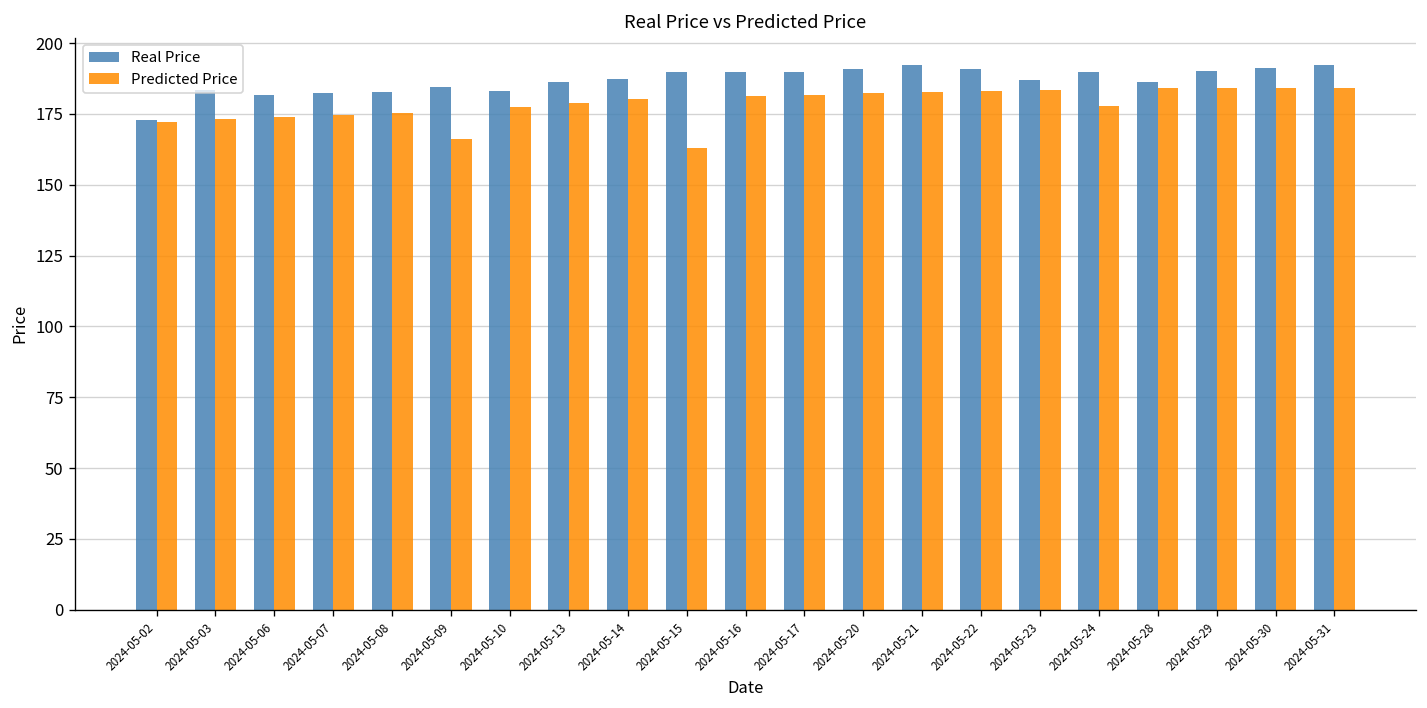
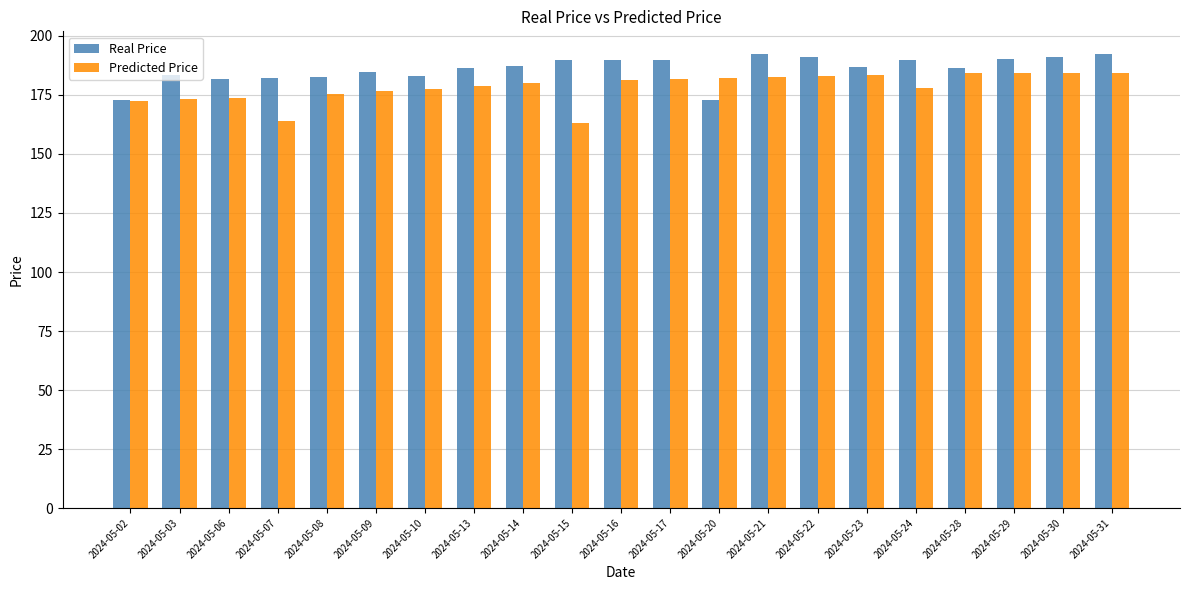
  {
    "Real Price": {
      "2024-05-02": 173,
      "2024-05-06": 182,
      "2024-05-07": 182,
      "2024-05-08": 183,
      "2024-05-09": 185,
      "2024-05-10": 183,
      "2024-05-13": 186,
      "2024-05-14": 187,
      "2024-05-15": 190,
      "2024-05-16": 190,
      "2024-05-17": 190,
-     "2024-05-20": 191,
+     "2024-05-20": 173,
      "2024-05-21": 192,
      "2024-05-22": 191,
      "2024-05-23": 187,
      "2024-05-24": 190,
      "2024-05-28": 186,
      "2024-05-29": 190,
      "2024-05-30": 191,
      "2024-05-31": 192
    },
    "Predicted Price": {
      "2024-05-02": 172,
      "2024-05-03": 173,
      "2024-05-06": 174,
-     "2024-05-07": 175,
+     "2024-05-07": 164,
      "2024-05-08": 175,
-     "2024-05-09": 166,
+     "2024-05-09": 177,
      "2024-05-10": 177,
      "2024-05-13": 179,
      "2024-05-14": 180,
      "2024-05-15": 163,
      "2024-05-16": 181,
      "2024-05-17": 182,
      "2024-05-20": 182,
      "2024-05-21": 183,
      "2024-05-22": 183,
      "2024-05-23": 184,
      "2024-05-24": 178,
      "2024-05-28": 184,
      "2024-05-29": 184,
      "2024-05-30": 184,
      "2024-05-31": 184
    }
  }
